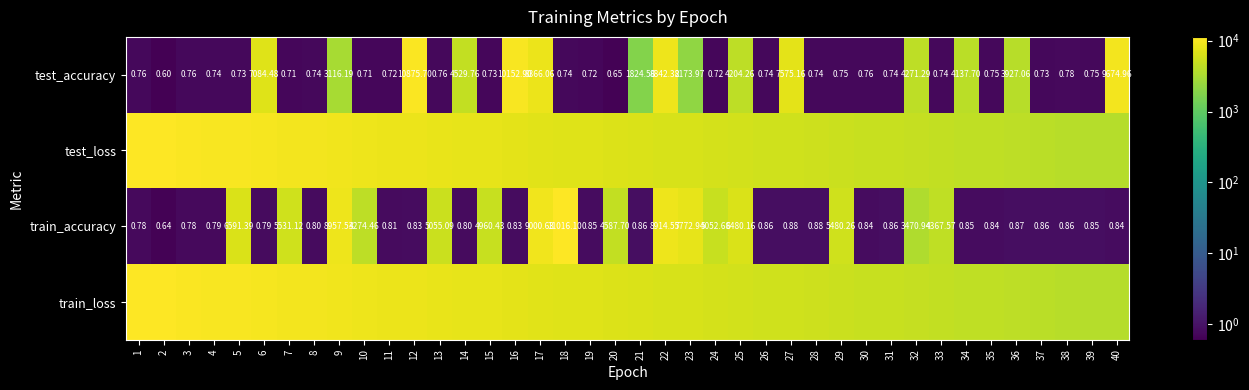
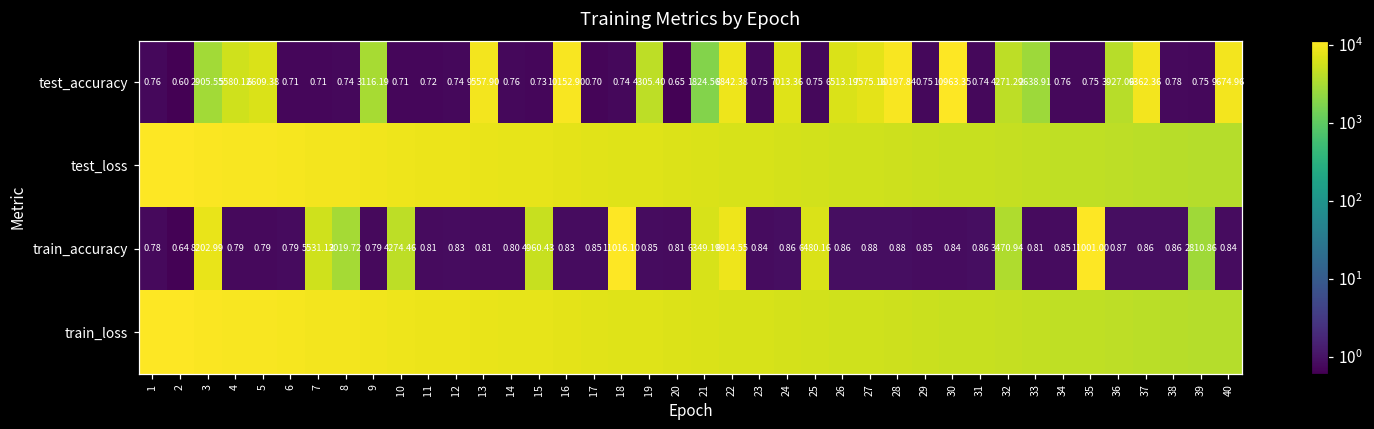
  {
    "test_accuracy": {
      "1": 0.76,
      "2": 0.60,
-     "3": 0.76,
-     "4": 0.74,
-     "5": 0.73,
-     "6": 7084.48,
+     "3": 2905.55,
+     "4": 5580.12,
+     "5": 6609.38,
+     "6": 0.71,
      "7": 0.71,
      "8": 0.74,
      "9": 3116.19,
      "10": 0.71,
      "11": 0.72,
-     "12": 10875.70,
-     "13": 0.76,
-     "14": 4529.76,
+     "12": 0.74,
+     "13": 9557.90,
+     "14": 0.76,
      "15": 0.73,
-     "17": 8366.06,
+     "17": 0.70,
      "18": 0.74,
-     "19": 0.72,
+     "19": 4305.40,
      "20": 0.65,
-     "23": 2173.97,
-     "24": 0.72,
-     "25": 4204.26,
-     "26": 0.74,
+     "23": 0.75,
+     "24": 7013.36,
+     "25": 0.75,
+     "26": 6513.19,
      "27": 7575.16,
-     "28": 0.74,
+     "28": 10197.84,
      "29": 0.75,
-     "30": 0.76,
+     "30": 10963.35,
      "31": 0.74,
      "32": 4271.29,
-     "33": 0.74,
-     "34": 4137.70,
+     "33": 2638.91,
+     "34": 0.76,
      "35": 0.75,
      "36": 3927.06,
-     "37": 0.73,
+     "37": 9362.36,
      "38": 0.78,
      "39": 0.75,
      "40": 9674.96
    },
    "train_accuracy": {
      "1": 0.78,
      "2": 0.64,
-     "3": 0.78,
+     "3": 8202.99,
      "4": 0.79,
-     "5": 6591.39,
+     "5": 0.79,
      "6": 0.79,
      "7": 5531.12,
-     "8": 0.80,
-     "9": 8957.53,
+     "8": 3019.72,
+     "9": 0.79,
      "11": 0.81,
      "12": 0.83,
-     "13": 5055.09,
+     "13": 0.81,
      "14": 0.80,
      "15": 4960.43,
      "16": 0.83,
-     "17": 9000.63,
+     "17": 0.85,
      "19": 0.85,
-     "20": 4587.70,
-     "21": 0.86,
-     "23": 7772.94,
-     "24": 5052.68,
+     "20": 0.81,
+     "21": 6349.19,
+     "23": 0.84,
+     "24": 0.86,
      "26": 0.86,
      "27": 0.88,
      "28": 0.88,
-     "29": 5480.26,
+     "29": 0.85,
      "30": 0.84,
      "31": 0.86,
-     "33": 4367.57,
+     "33": 0.81,
      "34": 0.85,
-     "35": 0.84,
+     "35": 11001.00,
      "36": 0.87,
      "37": 0.86,
      "38": 0.86,
-     "39": 0.85,
+     "39": 2810.86,
      "40": 0.84
    }
  }
